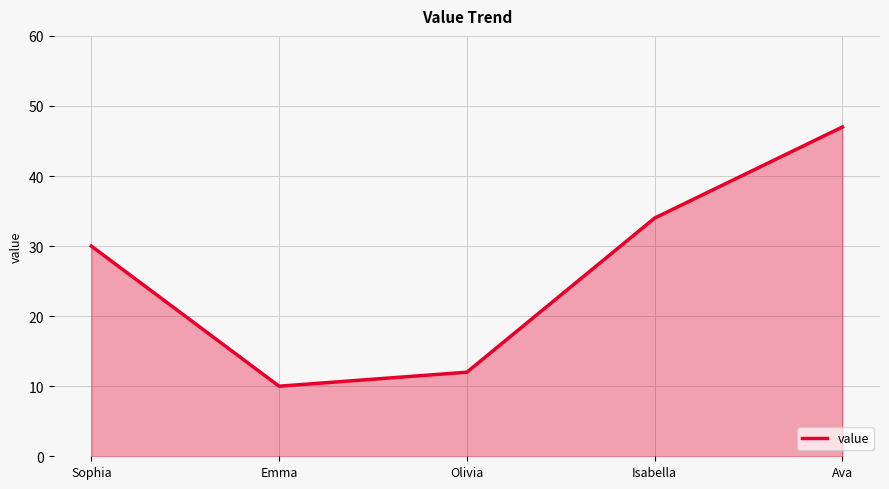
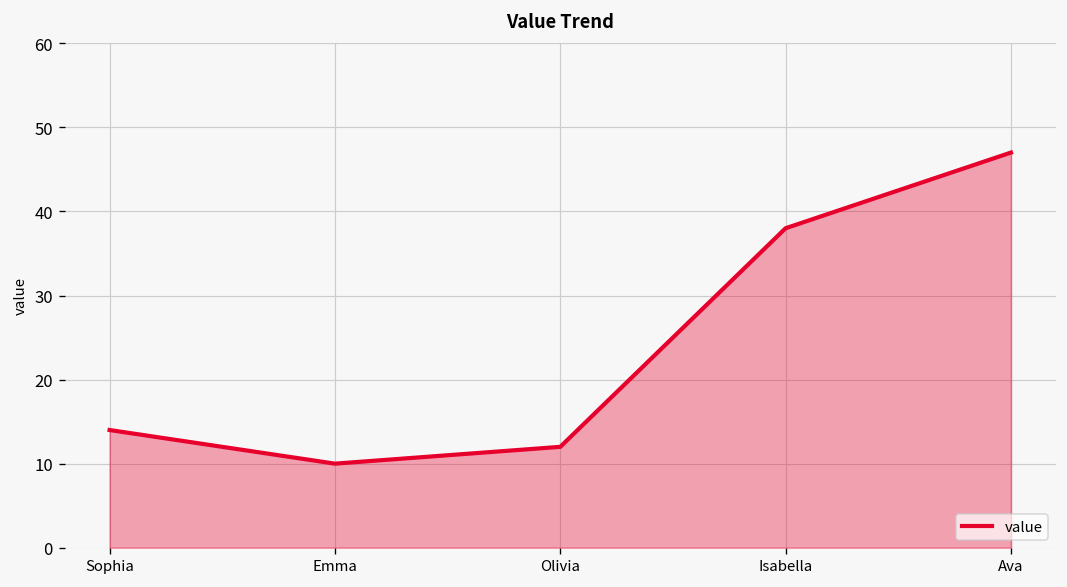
  {
-   "Sophia": 30,
+   "Sophia": 14,
    "Emma": 10,
    "Olivia": 12,
-   "Isabella": 34,
+   "Isabella": 38,
    "Ava": 47
  }
